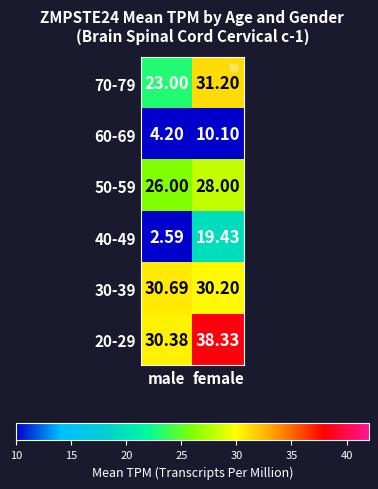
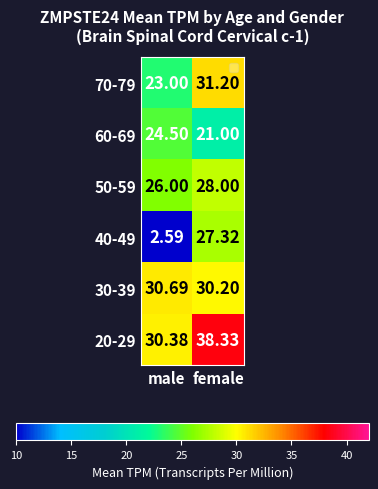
  {
    "70-79": {
      "male": 23.00,
      "female": 31.20
    },
    "60-69": {
-     "male": 4.20,
-     "female": 10.10
+     "male": 24.50,
+     "female": 21.00
    },
    "50-59": {
      "male": 26.00,
      "female": 28.00
    },
    "40-49": {
      "male": 2.59,
-     "female": 19.43
+     "female": 27.32
    },
    "30-39": {
      "male": 30.69,
      "female": 30.20
    },
    "20-29": {
      "male": 30.38,
      "female": 38.33
    }
  }
